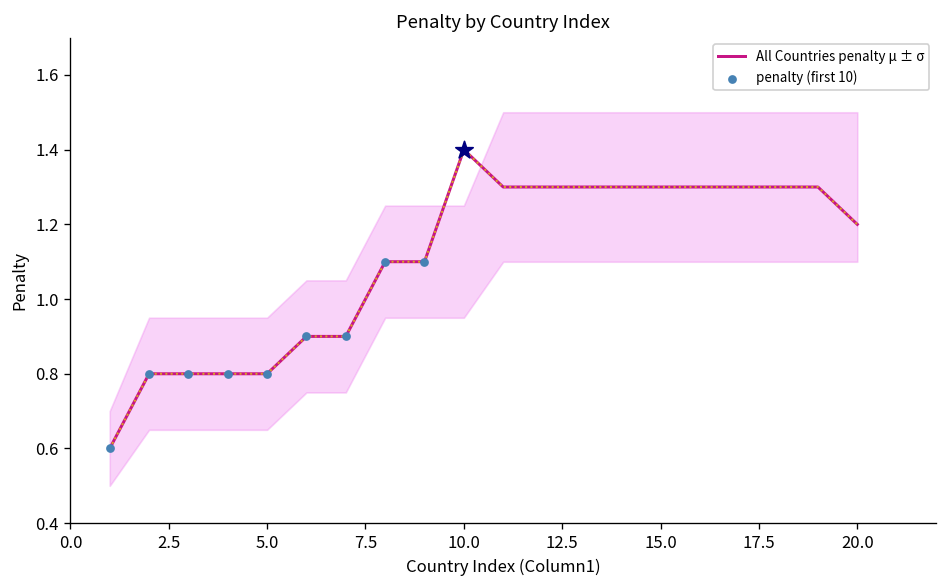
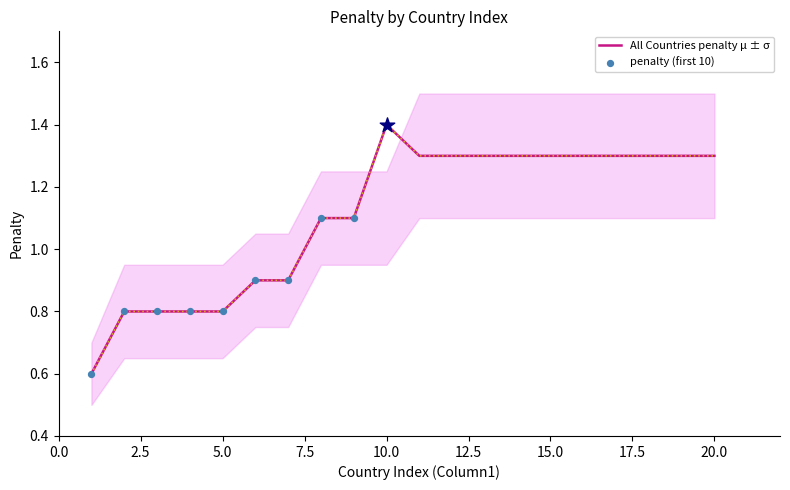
  {
    "All Countries penalty μ ± σ": {
      "15.0": 1.3,
-     "20.0": 1.2
+     "20.0": 1.3
    }
  }
